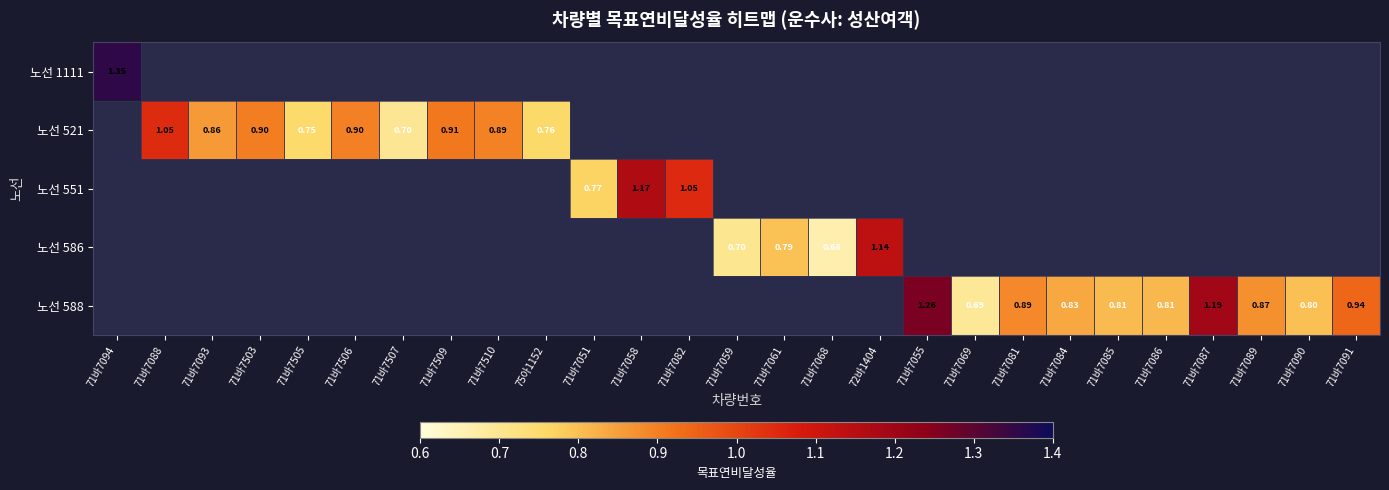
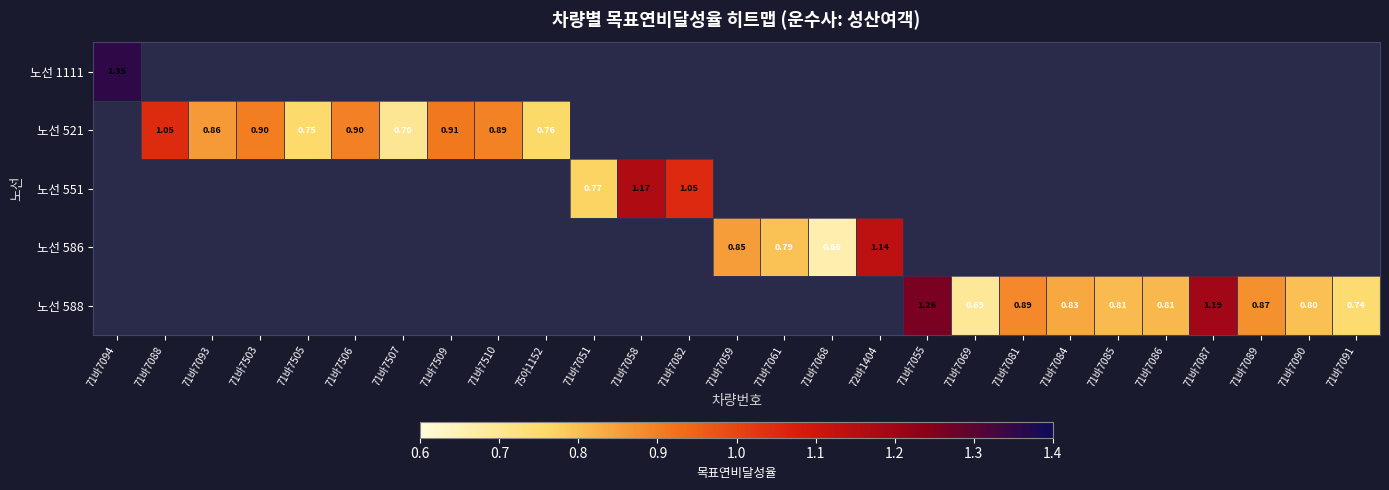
  {
    "노선 1111": {
      "71바7094": 1.35
    },
    "노선 521": {
      "71바7088": 1.05,
      "71바7093": 0.86,
      "71바7503": 0.90,
      "71바7505": 0.75,
      "71바7506": 0.90,
      "71바7507": 0.70,
      "71바7509": 0.91,
      "71바7510": 0.89,
      "75아1152": 0.76
    },
    "노선 551": {
      "71바7051": 0.77,
      "71바7058": 1.17,
      "71바7082": 1.05
    },
    "노선 586": {
-     "71바7059": 0.70,
+     "71바7059": 0.85,
      "71바7061": 0.79,
      "71바7068": 0.66,
      "72바1404": 1.14
    },
    "노선 588": {
      "71바7055": 1.26,
      "71바7069": 0.69,
      "71바7081": 0.89,
      "71바7084": 0.83,
      "71바7085": 0.81,
      "71바7086": 0.81,
      "71바7087": 1.19,
      "71바7089": 0.87,
      "71바7090": 0.80,
-     "71바7091": 0.94
+     "71바7091": 0.74
    }
  }
